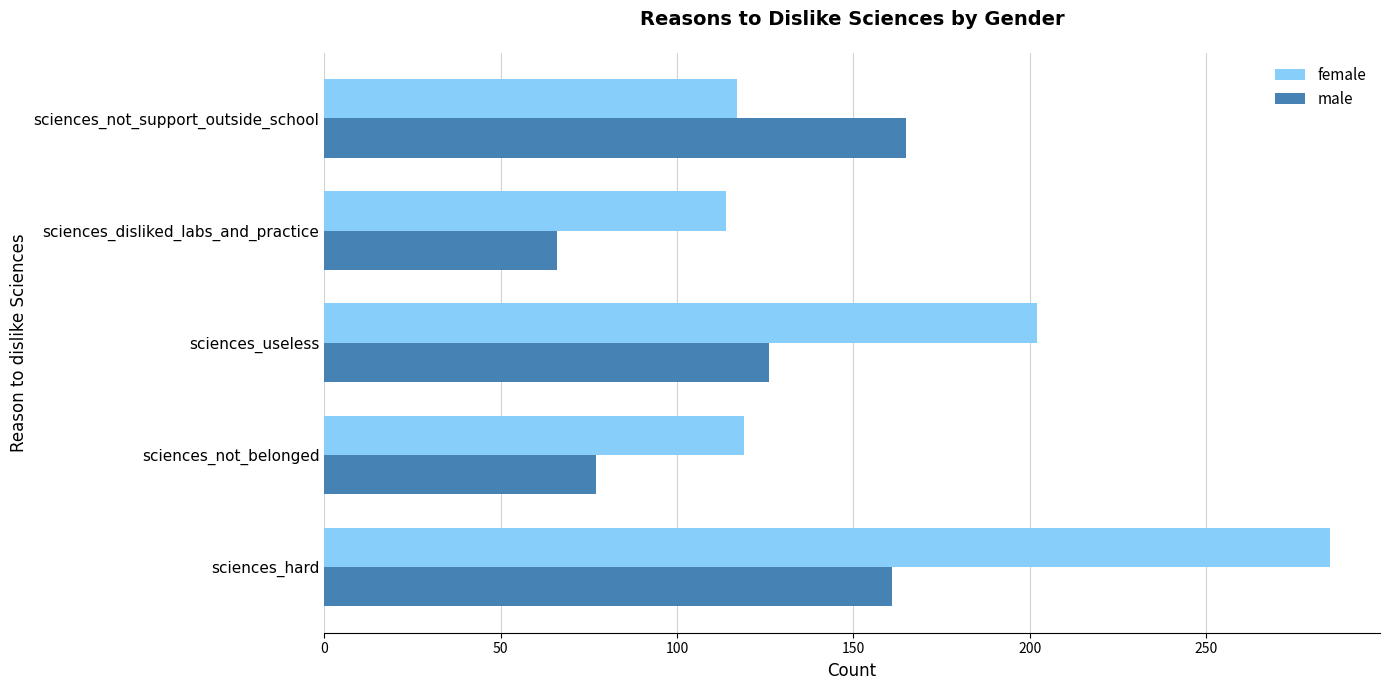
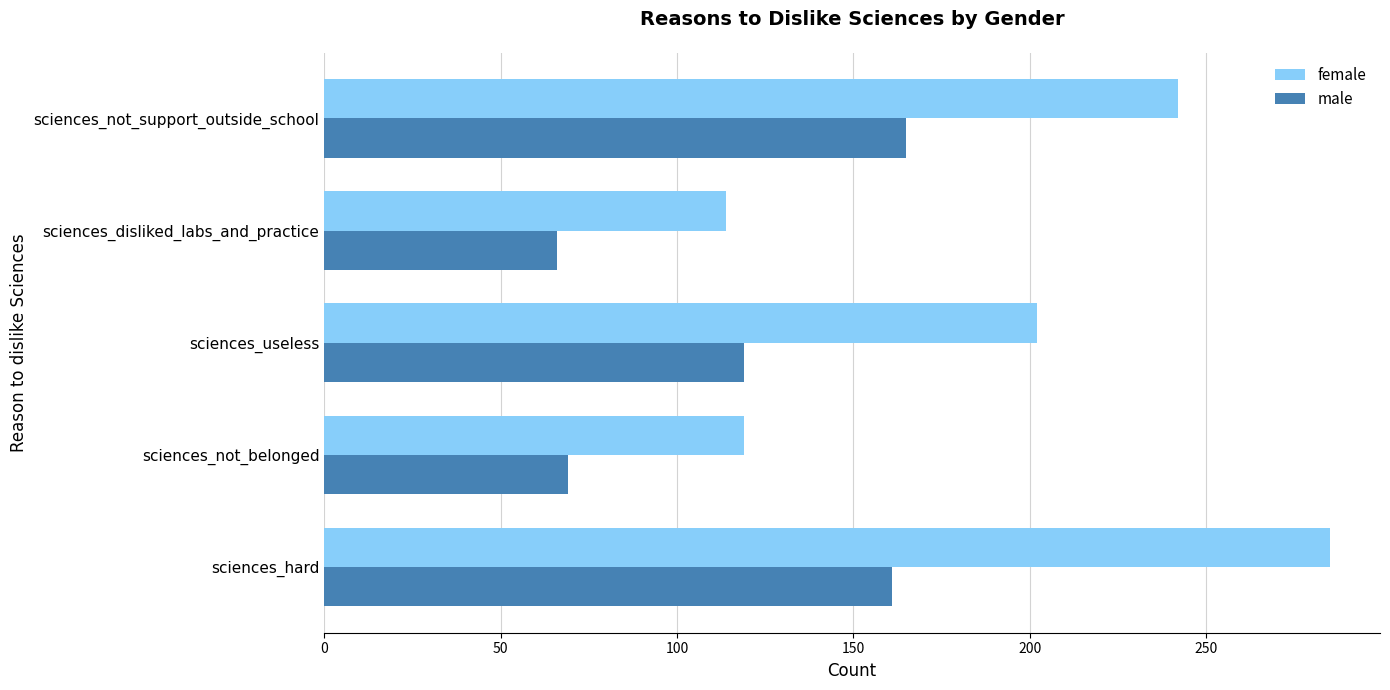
  {
    "female": {
-     "sciences_not_support_outside_school": 117,
+     "sciences_not_support_outside_school": 242,
      "sciences_disliked_labs_and_practice": 114,
      "sciences_useless": 202,
      "sciences_not_belonged": 119,
      "sciences_hard": 285
    },
    "male": {
      "sciences_not_support_outside_school": 165,
      "sciences_disliked_labs_and_practice": 66,
-     "sciences_useless": 126,
-     "sciences_not_belonged": 77,
+     "sciences_useless": 119,
+     "sciences_not_belonged": 69,
      "sciences_hard": 161
    }
  }
